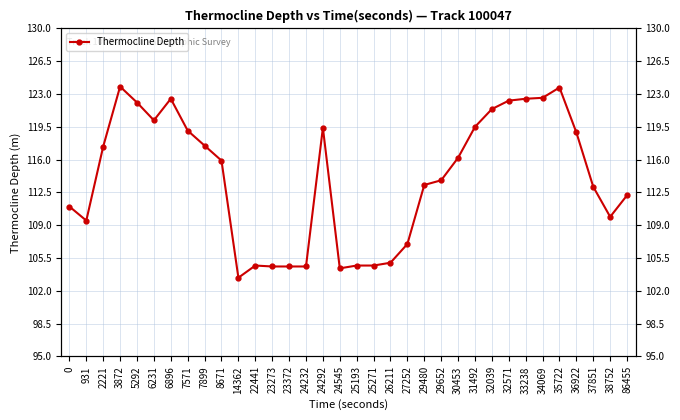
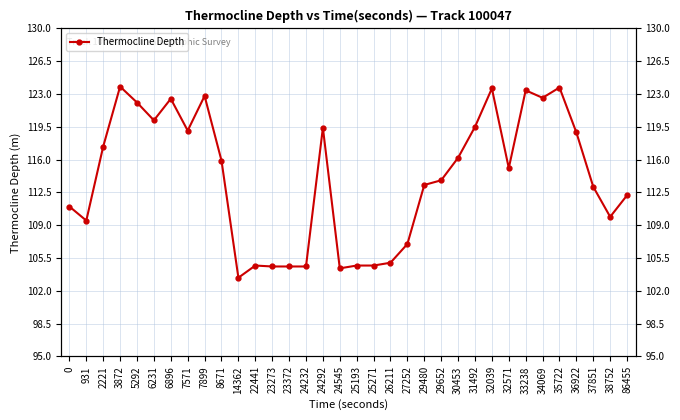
  {
    "0": 111,
    "931": 110,
    "2221": 117,
    "3872": 124,
    "5292": 122,
    "6231": 120,
    "6896": 123,
    "7571": 119,
-   "7899": 118,
+   "7899": 123,
    "8671": 116,
    "14362": 103,
    "22441": 105,
    "23273": 105,
    "23372": 105,
    "24232": 105,
    "24292": 119,
    "24545": 104,
    "25193": 105,
    "25271": 105,
    "26211": 105,
    "27252": 107,
    "29480": 113,
    "29652": 114,
    "30453": 116,
    "31492": 120,
-   "32039": 121,
-   "32571": 122,
-   "33238": 122.5,
+   "32039": 124,
+   "32571": 115,
+   "33238": 123.4,
    "34069": 123,
    "35722": 124,
    "36922": 119,
    "37851": 113,
    "38752": 110,
    "86455": 112
  }
